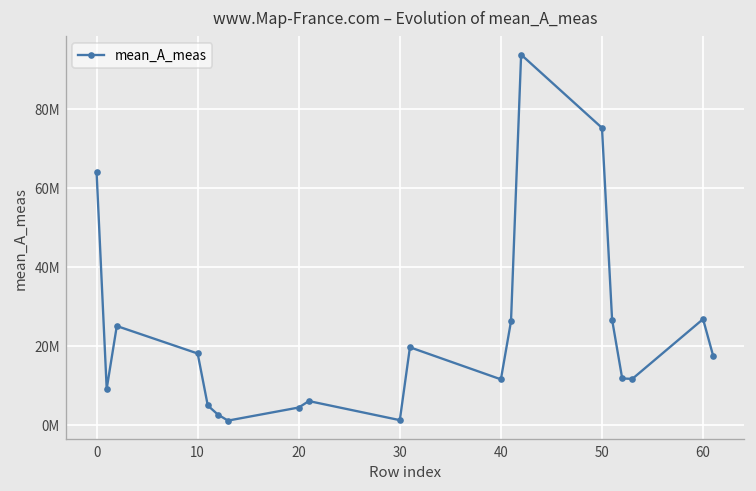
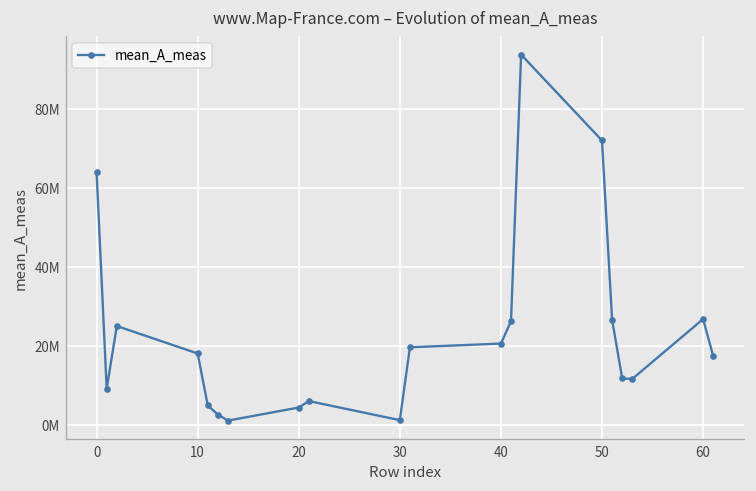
  {
    "0": 64000000,
    "10": 18000000,
    "20": 4000000,
    "30": 1000000,
-   "40": 11000000,
-   "50": 75000000,
+   "40": 21000000,
+   "50": 72000000,
    "60": 27000000
  }
